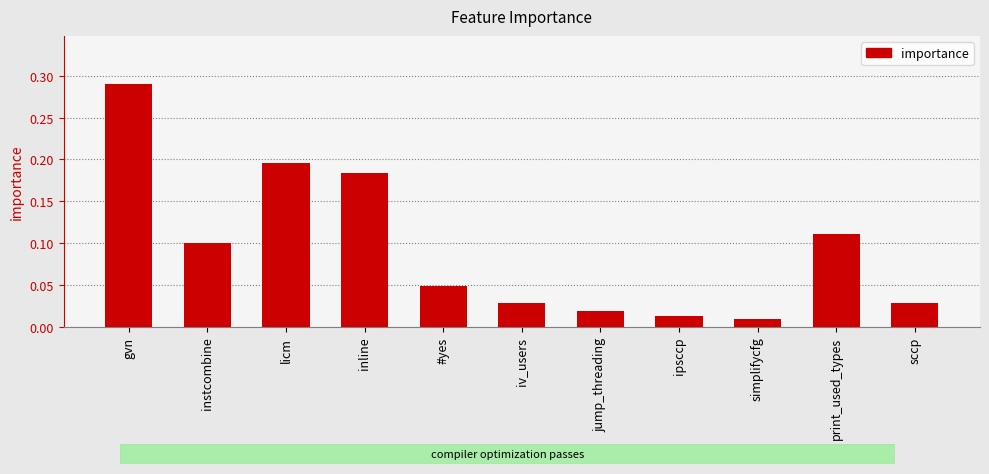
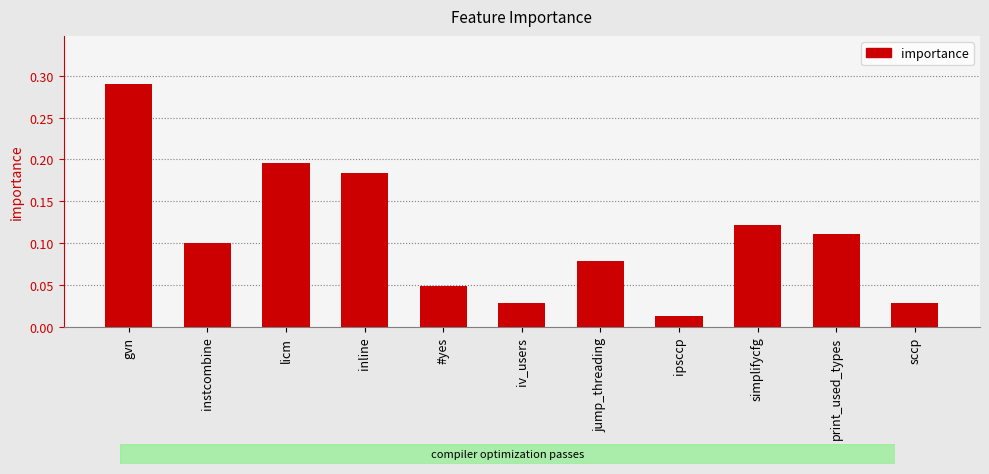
  {
    "gvn": 0.29,
    "instcombine": 0.10,
    "licm": 0.20,
    "inline": 0.18,
    "#yes": 0.05,
    "iv_users": 0.03,
-   "jump_threading": 0.02,
+   "jump_threading": 0.08,
    "ipsccp": 0.01,
-   "simplifycfg": 0.01,
+   "simplifycfg": 0.12,
    "print_used_types": 0.11,
    "sccp": 0.03
  }
